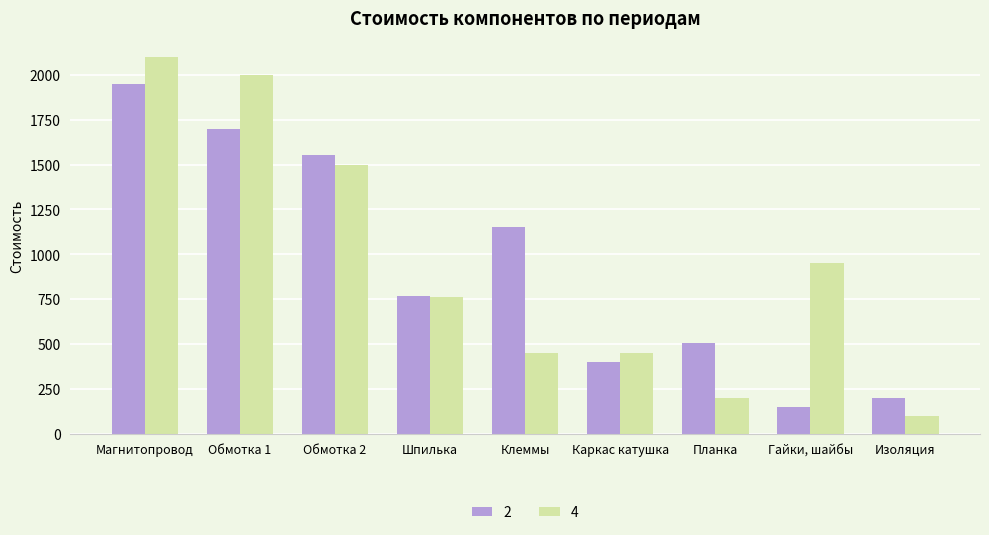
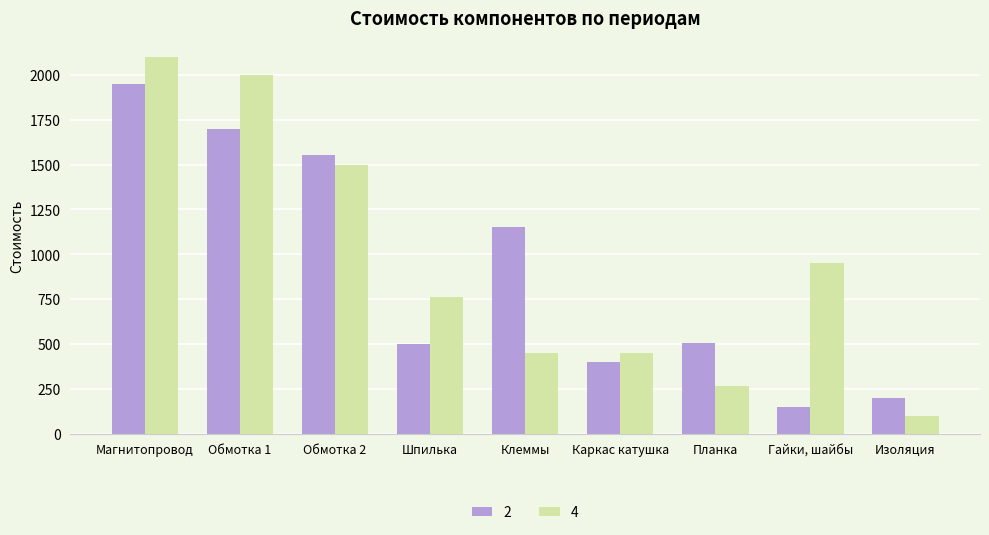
  {
    "2": {
      "Магнитопровод": 1950,
      "Обмотка 1": 1700,
      "Обмотка 2": 1560,
-     "Шпилька": 770,
+     "Шпилька": 500,
      "Клеммы": 1150,
      "Каркас катушка": 400,
      "Планка": 500,
      "Гайки, шайбы": 150,
      "Изоляция": 200
    },
    "4": {
      "Магнитопровод": 2100,
      "Обмотка 1": 2000,
      "Обмотка 2": 1500,
      "Шпилька": 760,
      "Клеммы": 450,
      "Каркас катушка": 450,
-     "Планка": 200,
+     "Планка": 260,
      "Гайки, шайбы": 950,
      "Изоляция": 100
    }
  }
